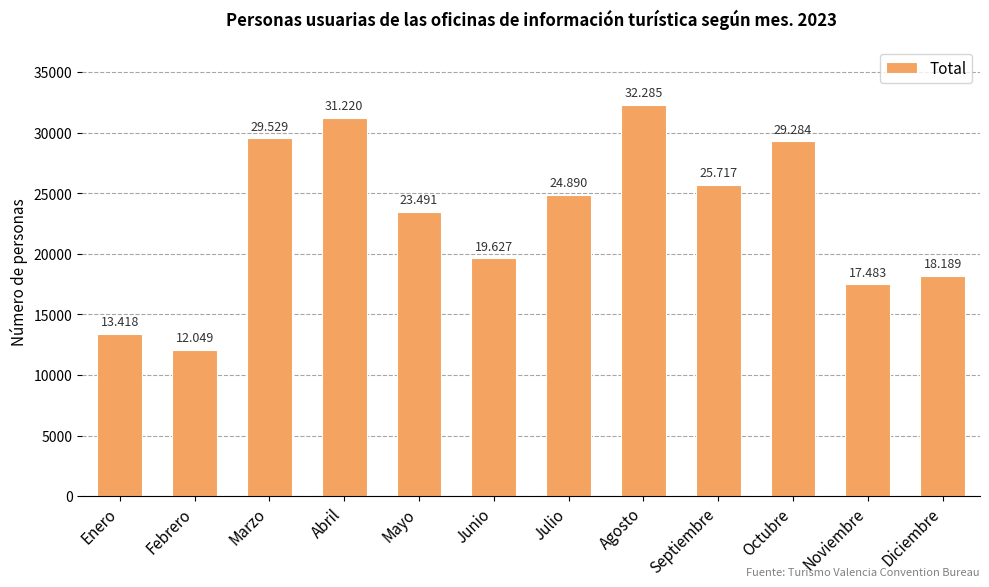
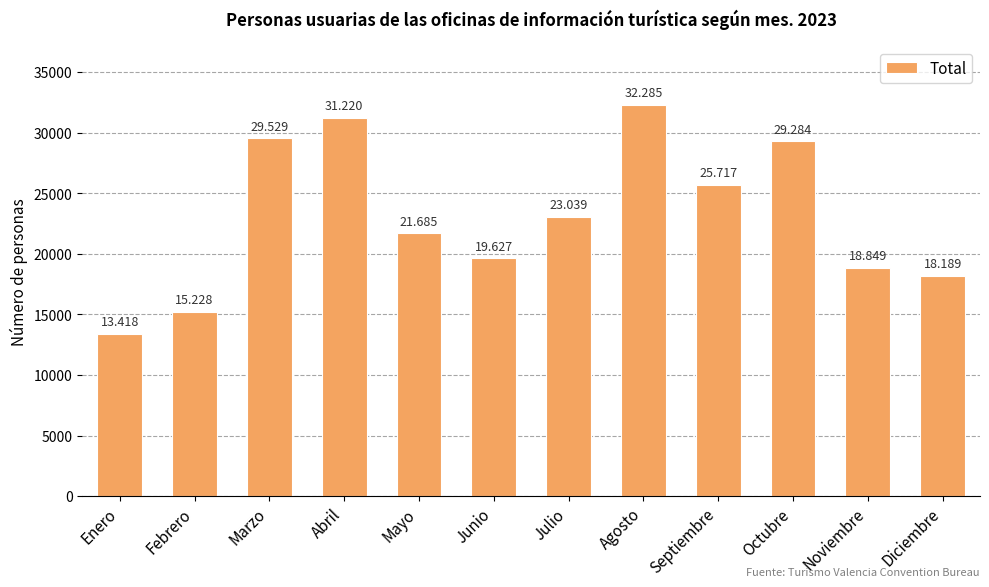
  {
-   "Febrero": 12.049,
-   "Mayo": 23.491,
-   "Julio": 24.890,
-   "Noviembre": 17.483
+   "Febrero": 15.228,
+   "Mayo": 21.685,
+   "Julio": 23.039,
+   "Noviembre": 18.849
  }
